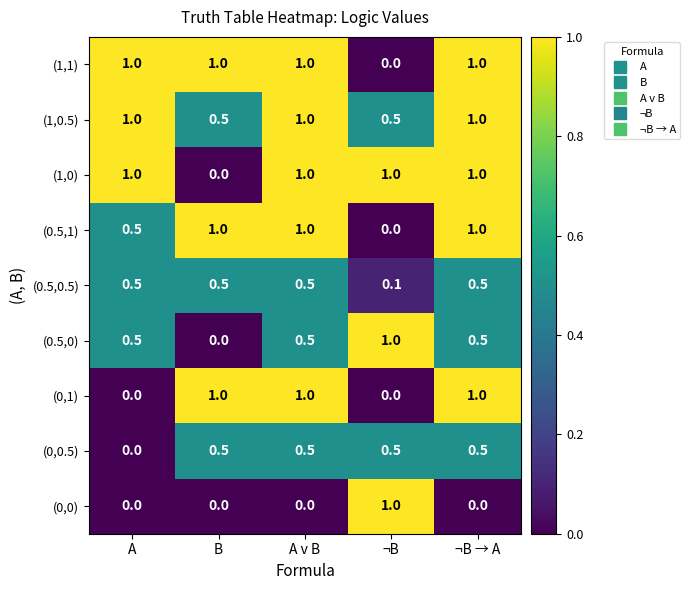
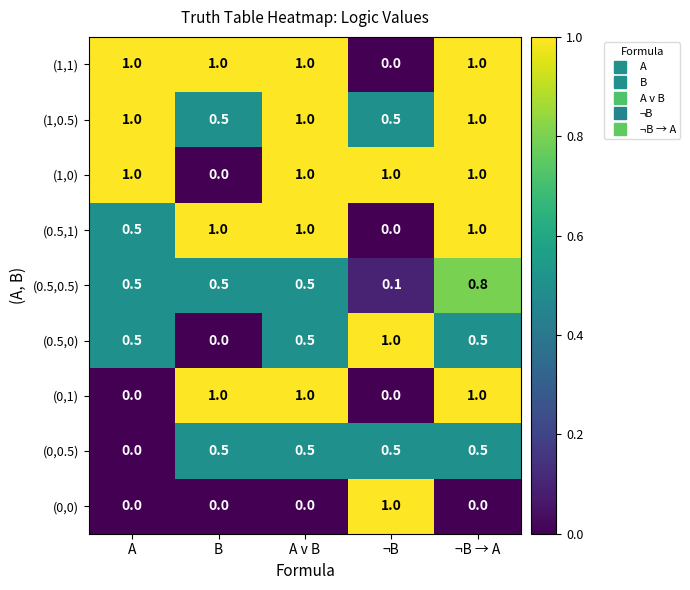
  {
    "(1,1)": {
      "A": 1.0,
      "B": 1.0,
      "A v B": 1.0,
      "¬B": 0.0,
      "¬B → A": 1.0
    },
    "(1,0.5)": {
      "A": 1.0,
      "B": 0.5,
      "A v B": 1.0,
      "¬B": 0.5,
      "¬B → A": 1.0
    },
    "(1,0)": {
      "A": 1.0,
      "B": 0.0,
      "A v B": 1.0,
      "¬B": 1.0,
      "¬B → A": 1.0
    },
    "(0.5,1)": {
      "A": 0.5,
      "B": 1.0,
      "A v B": 1.0,
      "¬B": 0.0,
      "¬B → A": 1.0
    },
    "(0.5,0.5)": {
      "A": 0.5,
      "B": 0.5,
      "A v B": 0.5,
      "¬B": 0.1,
-     "¬B → A": 0.5
+     "¬B → A": 0.8
    },
    "(0.5,0)": {
      "A": 0.5,
      "B": 0.0,
      "A v B": 0.5,
      "¬B": 1.0,
      "¬B → A": 0.5
    },
    "(0,1)": {
      "A": 0.0,
      "B": 1.0,
      "A v B": 1.0,
      "¬B": 0.0,
      "¬B → A": 1.0
    },
    "(0,0.5)": {
      "A": 0.0,
      "B": 0.5,
      "A v B": 0.5,
      "¬B": 0.5,
      "¬B → A": 0.5
    },
    "(0,0)": {
      "A": 0.0,
      "B": 0.0,
      "A v B": 0.0,
      "¬B": 1.0,
      "¬B → A": 0.0
    }
  }
